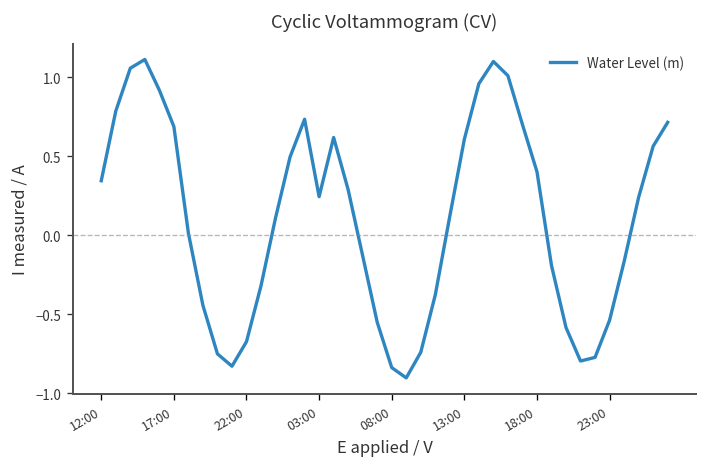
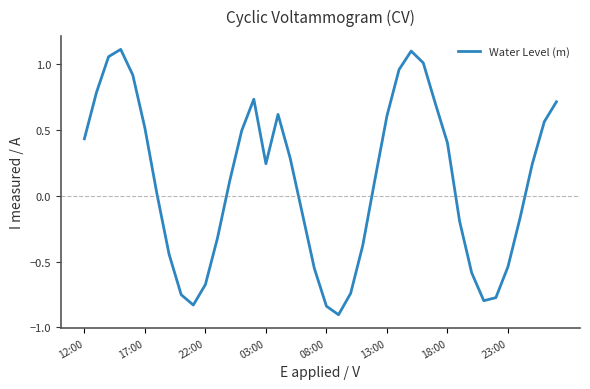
  {
-   "12:00": 0.34,
-   "17:00": 0.69,
+   "12:00": 0.43,
+   "17:00": 0.52,
    "22:00": -0.67,
    "03:00": 0.24,
    "08:00": -0.84,
    "13:00": 0.61,
    "18:00": 0.40,
    "23:00": -0.54
  }
